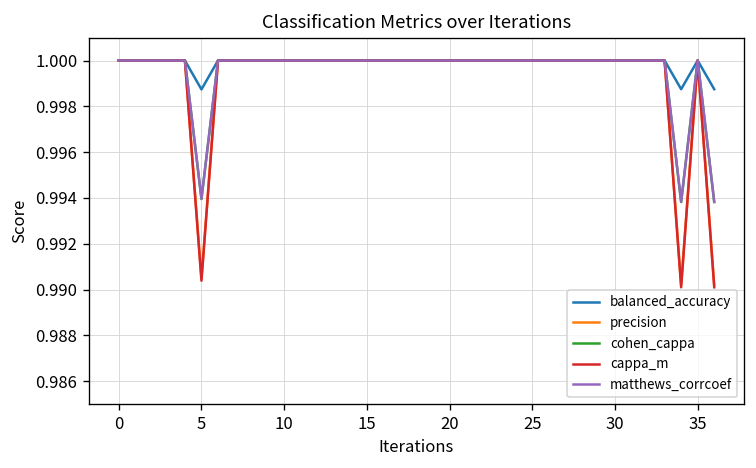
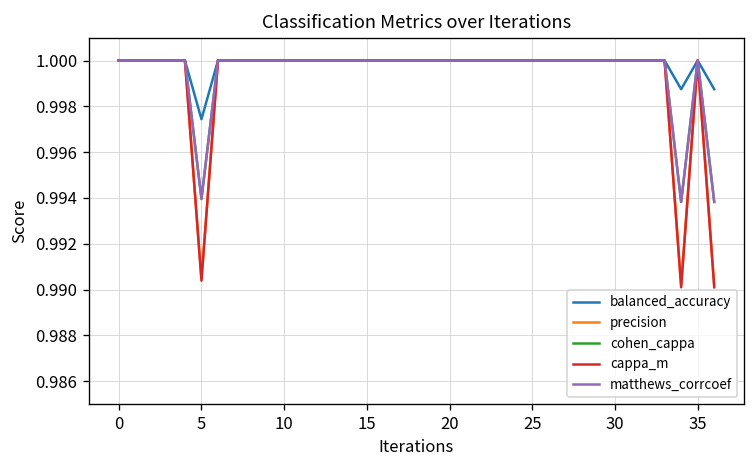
  {
    "balanced_accuracy": {
-     "5": 0.9987
+     "5": 0.9974
    },
    "matthews_corrcoef": {
      "5": 0.9940
    }
  }
